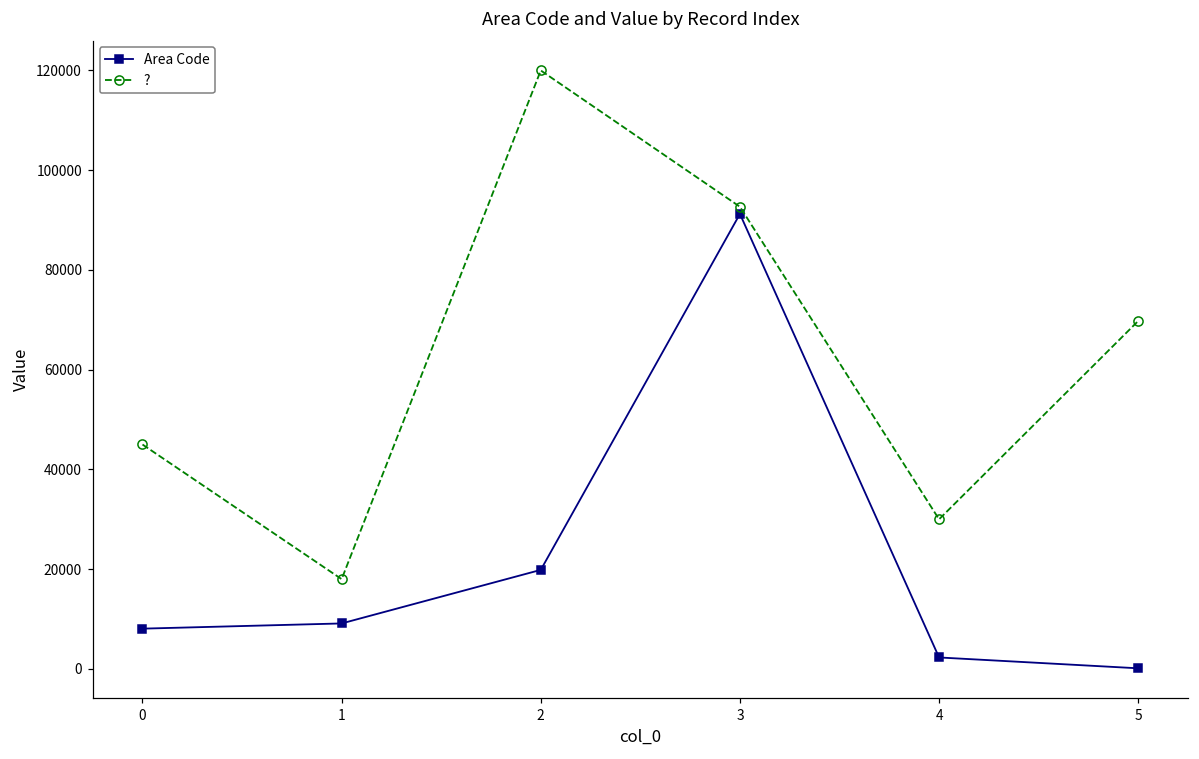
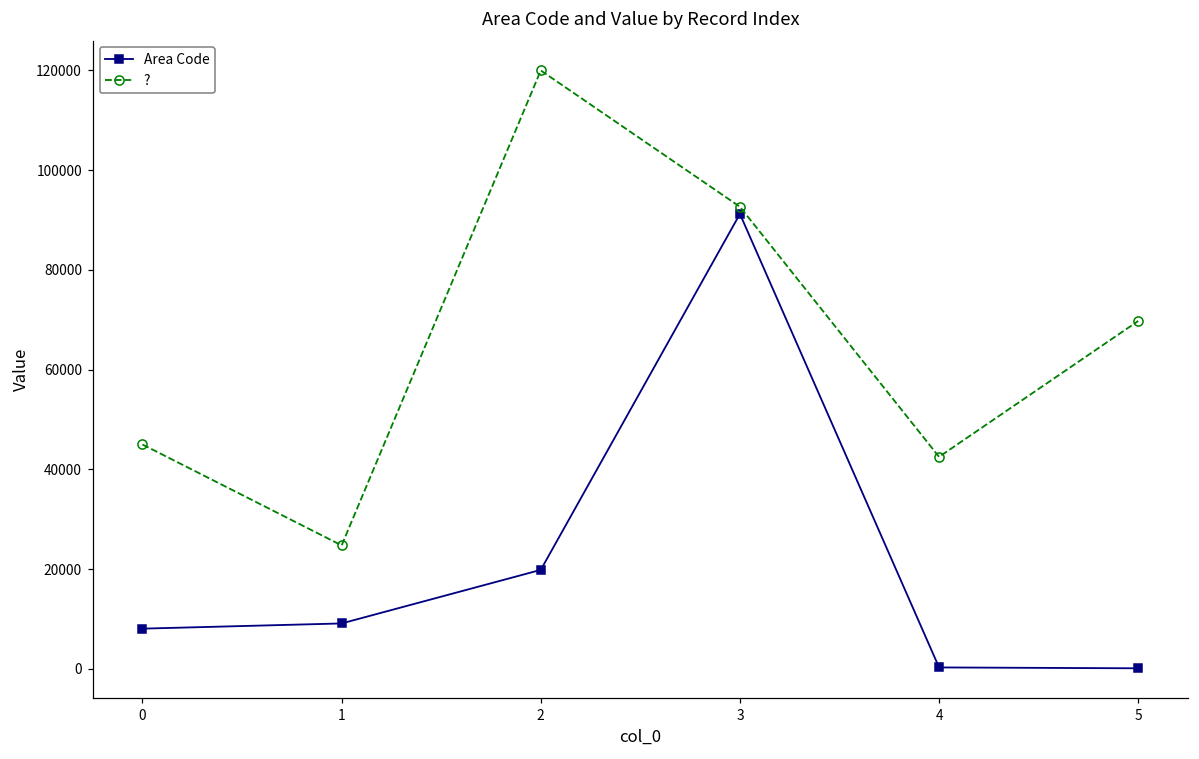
  {
    "Area Code": {
      "0": 8000,
      "1": 9000,
      "2": 20000,
      "3": 91000,
-     "4": 2000,
+     "4": 0,
      "5": 0
    },
    "?": {
      "0": 45000,
-     "1": 18000,
+     "1": 25000,
      "2": 120000,
      "3": 93000,
-     "4": 30000,
+     "4": 43000,
      "5": 70000
    }
  }
